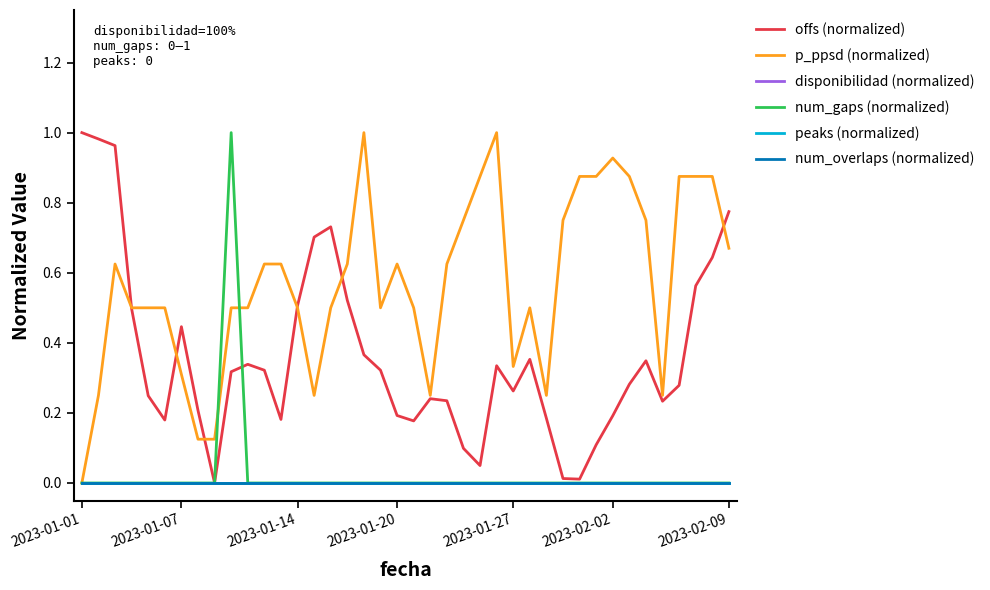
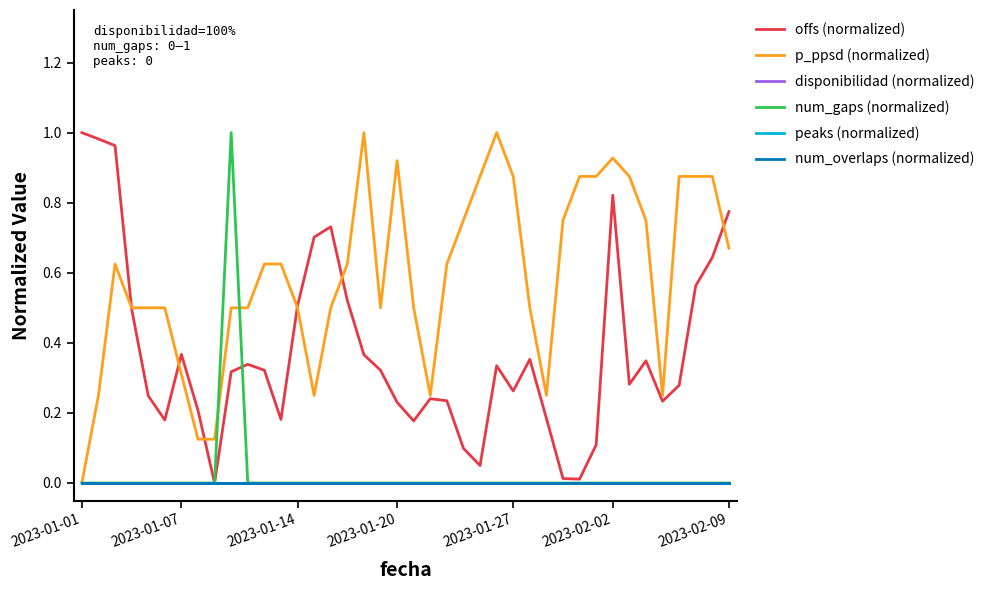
  {
    "offs (normalized)": {
      "2023-01-01": 1.00,
-     "2023-01-07": 0.45,
-     "2023-01-20": 0.19,
+     "2023-01-07": 0.37,
+     "2023-01-20": 0.23,
      "2023-01-27": 0.26,
-     "2023-02-02": 0.19,
+     "2023-02-02": 0.82,
      "2023-02-09": 0.77
    },
    "p_ppsd (normalized)": {
      "2023-01-07": 0.31,
-     "2023-01-20": 0.63,
-     "2023-01-27": 0.33,
+     "2023-01-20": 0.92,
+     "2023-01-27": 0.88,
      "2023-02-02": 0.93,
      "2023-02-09": 0.67
    }
  }
